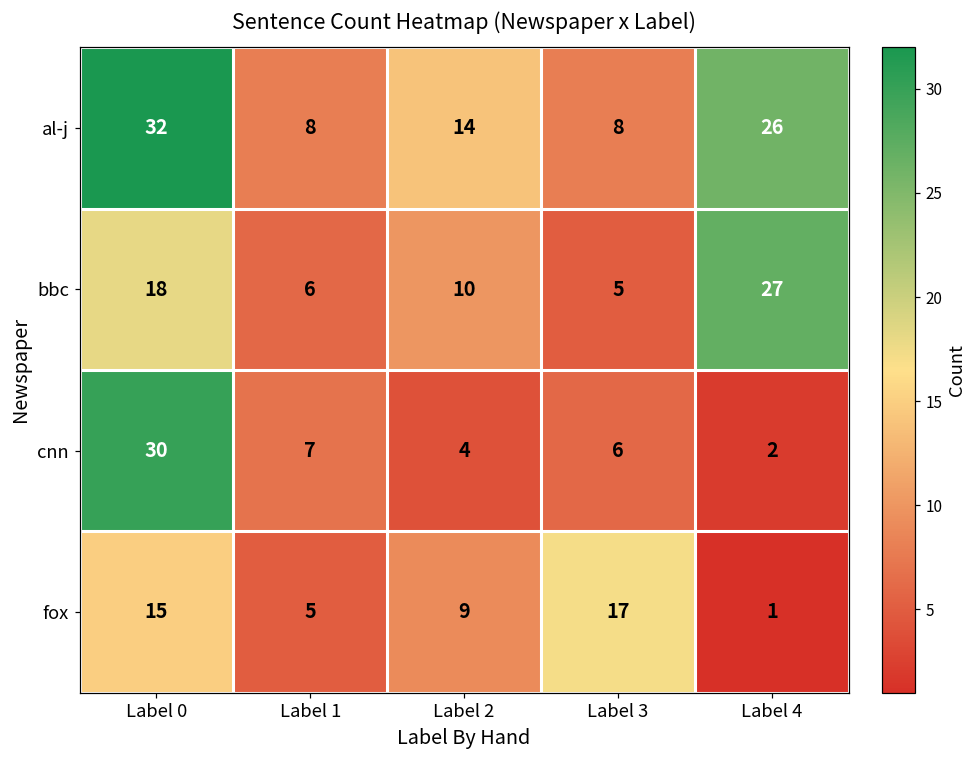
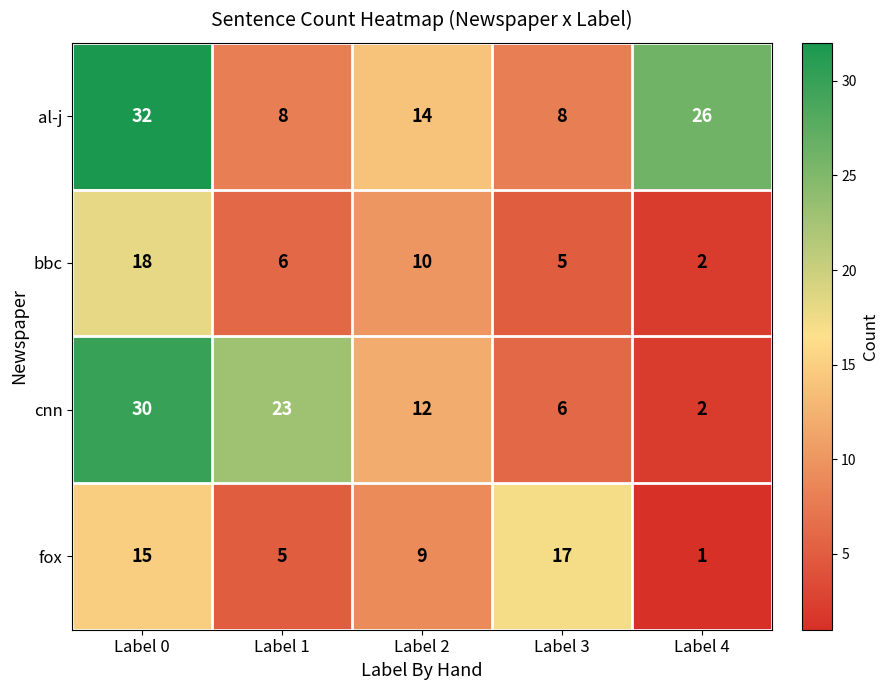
  {
    "al-j": {
      "Label 0": 32,
      "Label 1": 8,
      "Label 2": 14,
      "Label 3": 8,
      "Label 4": 26
    },
    "bbc": {
      "Label 0": 18,
      "Label 1": 6,
      "Label 2": 10,
      "Label 3": 5,
-     "Label 4": 27
+     "Label 4": 2
    },
    "cnn": {
      "Label 0": 30,
-     "Label 1": 7,
-     "Label 2": 4,
+     "Label 1": 23,
+     "Label 2": 12,
      "Label 3": 6,
      "Label 4": 2
    },
    "fox": {
      "Label 0": 15,
      "Label 1": 5,
      "Label 2": 9,
      "Label 3": 17,
      "Label 4": 1
    }
  }
